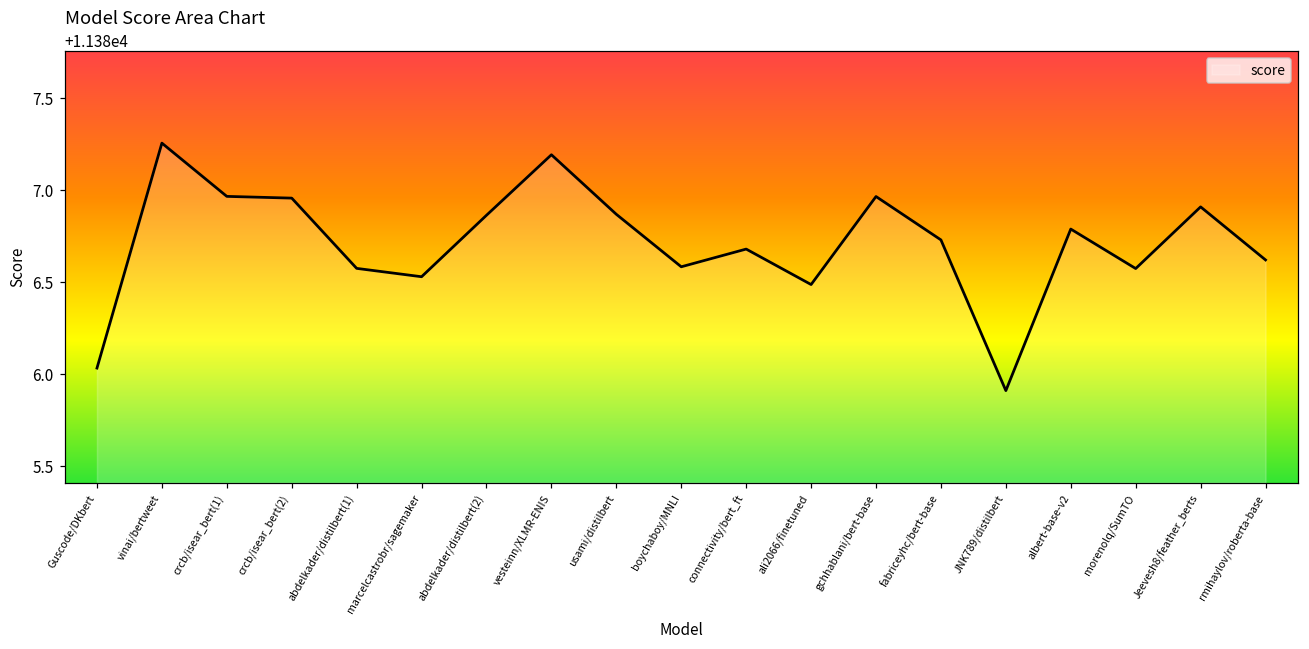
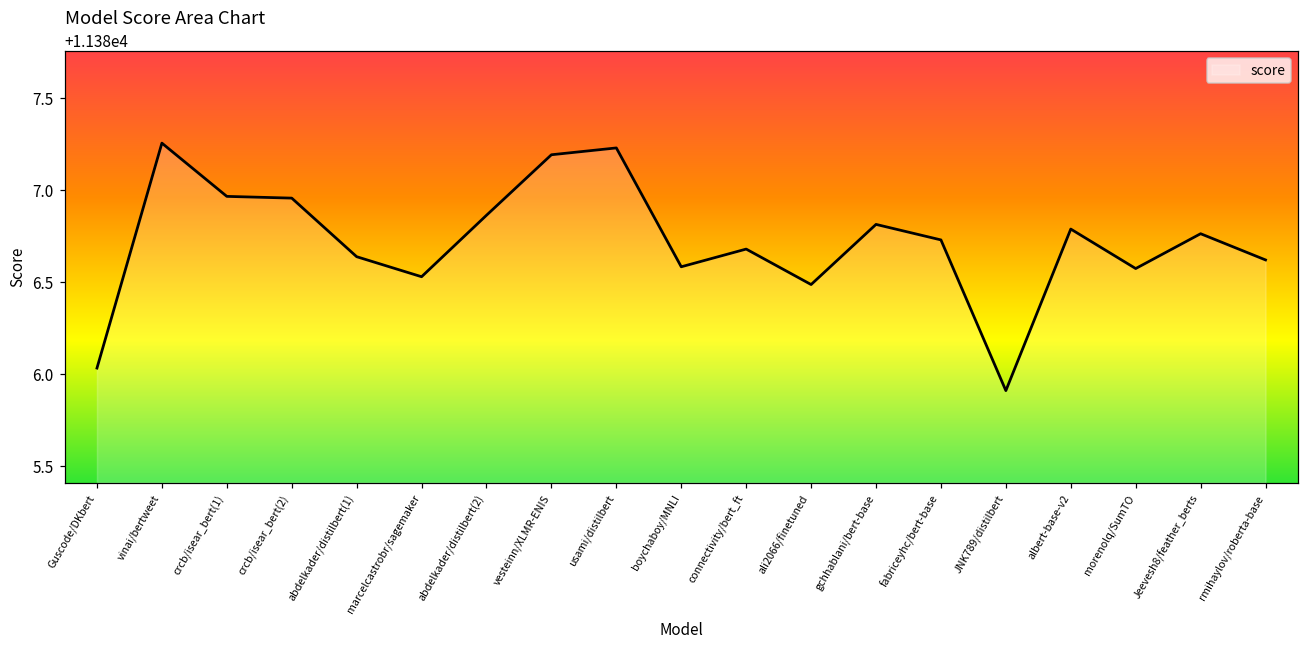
  {
    "Guscode/DKbert": 11386.03,
    "vinai/bertweet": 11387.26,
    "crcb/isear_bert(1)": 11386.97,
    "crcb/isear_bert(2)": 11386.96,
-   "abdelkader/distilbert(1)": 11386.58,
+   "abdelkader/distilbert(1)": 11386.64,
    "marcelcastrobr/sagemaker": 11386.53,
    "abdelkader/distilbert(2)": 11386.86,
    "vesteinn/XLMR-ENIS": 11387.19,
-   "usami/distilbert": 11386.87,
+   "usami/distilbert": 11387.23,
    "boychaboy/MNLI": 11386.58,
    "connectivity/bert_ft": 11386.68,
    "ali2066/finetuned": 11386.49,
-   "gchhablani/bert-base": 11386.97,
+   "gchhablani/bert-base": 11386.81,
    "fabriceyhc/bert-base": 11386.73,
    "JNK789/distilbert": 11385.91,
    "albert-base-v2": 11386.79,
    "morenolq/SumTO": 11386.57,
-   "Jeevesh8/feather_berts": 11386.91,
+   "Jeevesh8/feather_berts": 11386.76,
    "rmihaylov/roberta-base": 11386.62
  }
